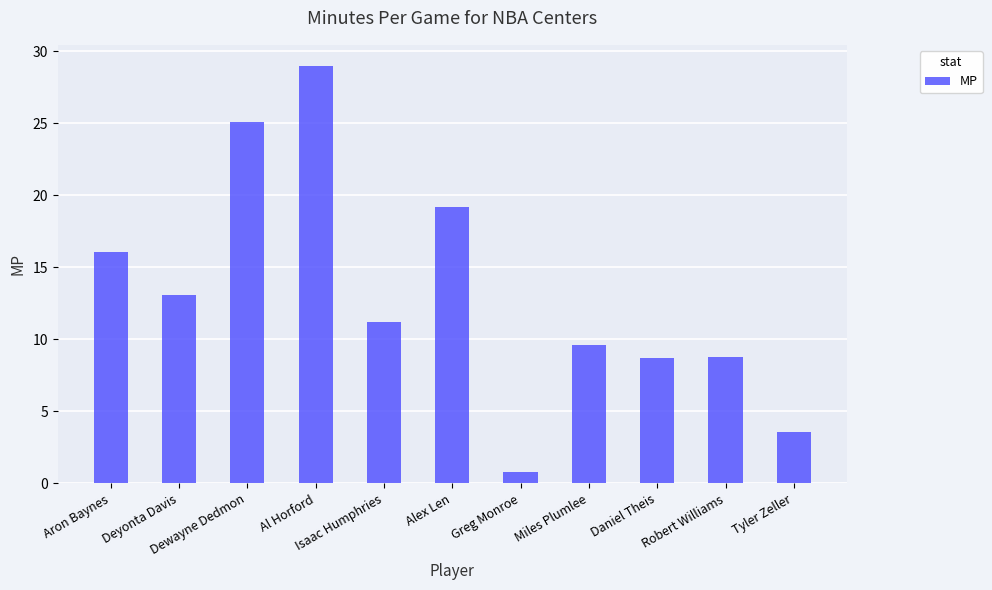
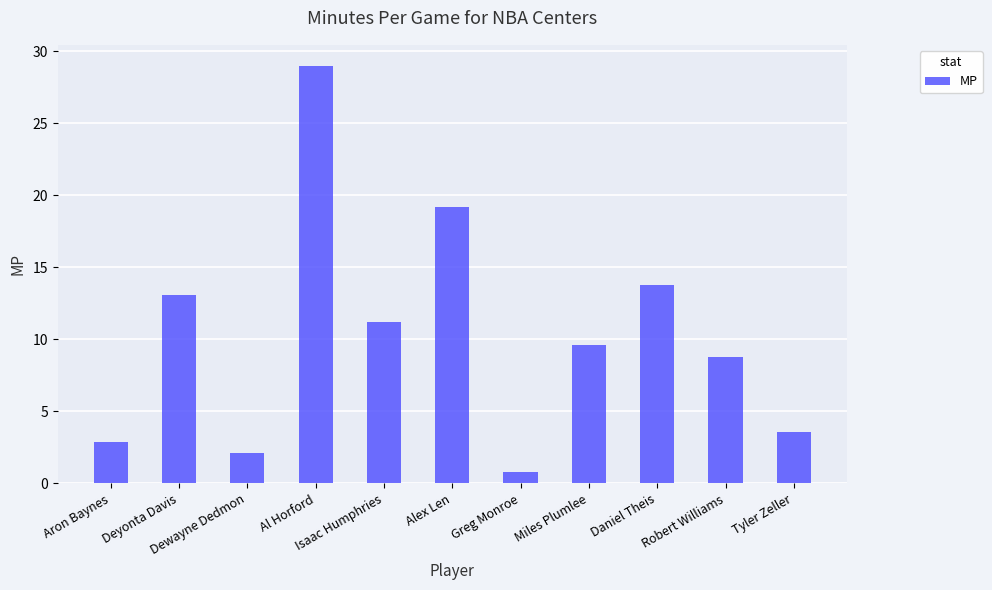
  {
-   "Aron Baynes": 16.1,
+   "Aron Baynes": 2.9,
    "Deyonta Davis": 13.1,
-   "Dewayne Dedmon": 25.1,
+   "Dewayne Dedmon": 2.1,
    "Al Horford": 29.0,
    "Isaac Humphries": 11.2,
    "Alex Len": 19.2,
    "Greg Monroe": 0.8,
    "Miles Plumlee": 9.6,
-   "Daniel Theis": 8.7,
+   "Daniel Theis": 13.8,
    "Robert Williams": 8.8,
    "Tyler Zeller": 3.6
  }
